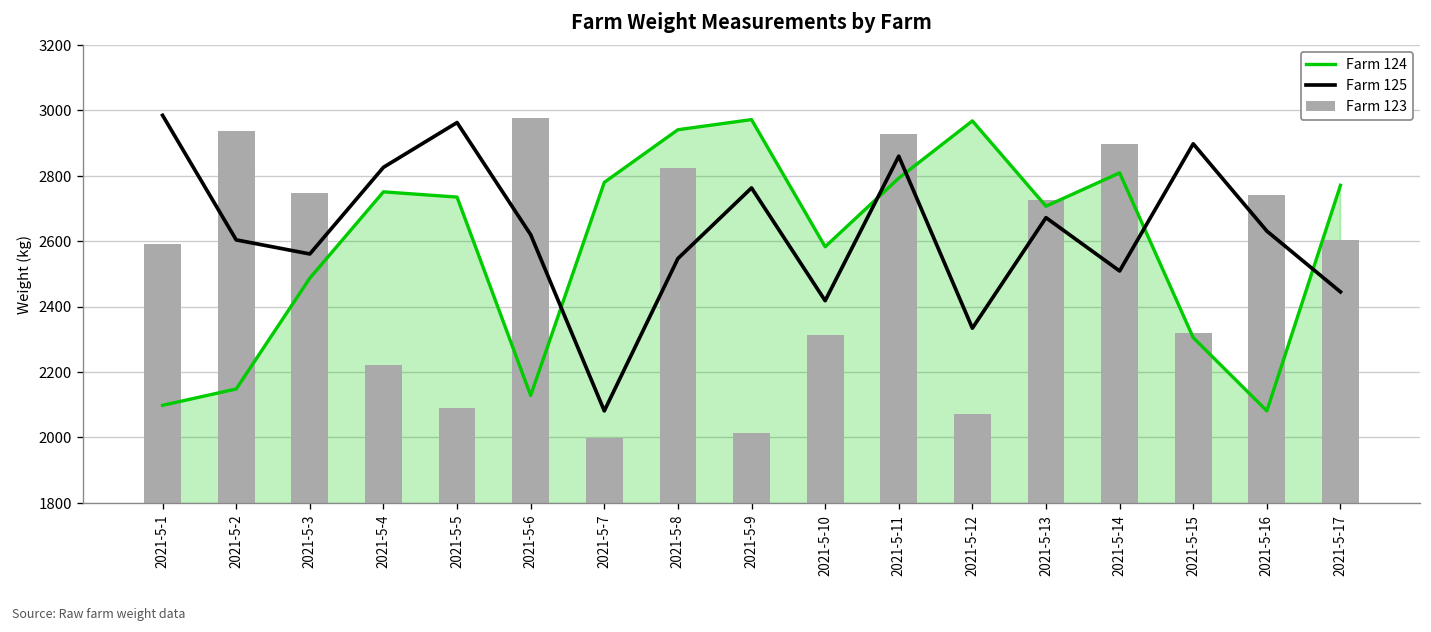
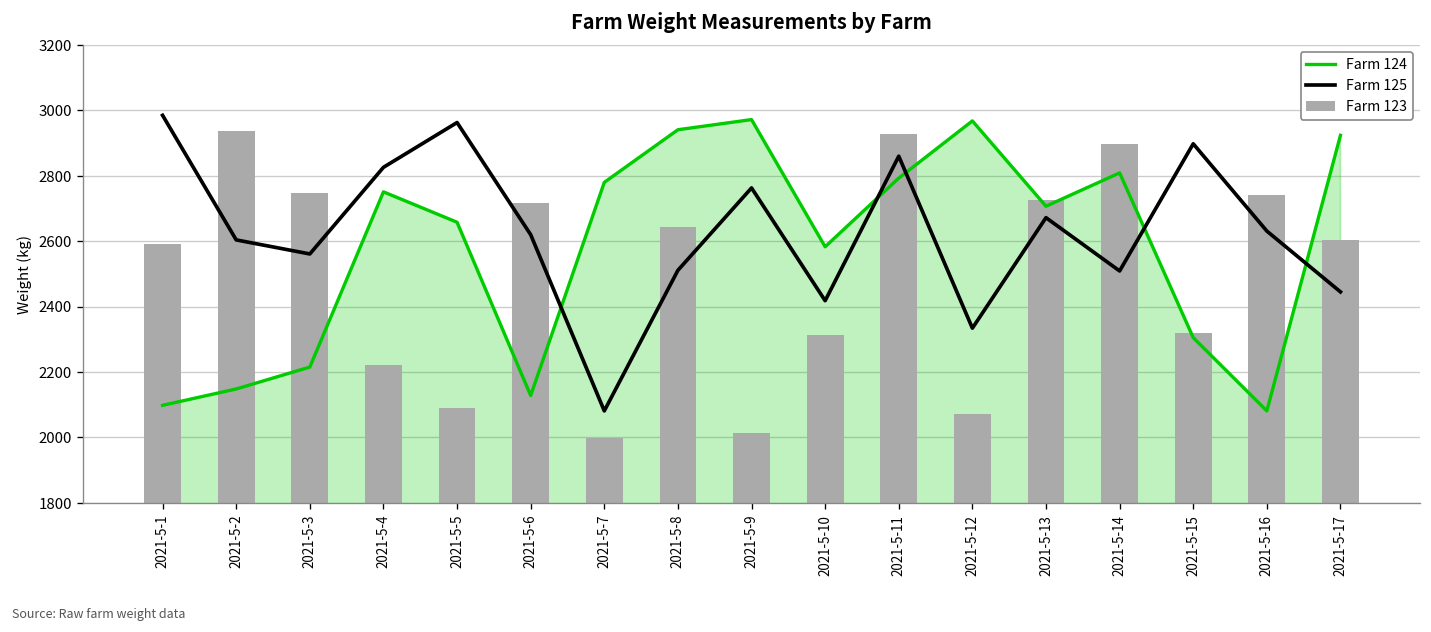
  {
    "Farm 124": {
      "2021-5-1": 2100,
      "2021-5-2": 2150,
-     "2021-5-3": 2490,
+     "2021-5-3": 2220,
      "2021-5-4": 2750,
-     "2021-5-5": 2740,
+     "2021-5-5": 2660,
      "2021-5-6": 2130,
      "2021-5-7": 2780,
      "2021-5-8": 2940,
      "2021-5-9": 2970,
      "2021-5-10": 2580,
      "2021-5-11": 2790,
      "2021-5-12": 2970,
      "2021-5-13": 2710,
      "2021-5-14": 2810,
      "2021-5-15": 2310,
      "2021-5-16": 2080,
-     "2021-5-17": 2770
+     "2021-5-17": 2920
    },
    "Farm 123": {
      "2021-5-1": 2590,
      "2021-5-2": 2940,
      "2021-5-3": 2750,
      "2021-5-4": 2220,
      "2021-5-5": 2090,
-     "2021-5-6": 2980,
+     "2021-5-6": 2720,
      "2021-5-7": 2000,
-     "2021-5-8": 2830,
+     "2021-5-8": 2640,
      "2021-5-9": 2010,
      "2021-5-10": 2310,
      "2021-5-11": 2930,
      "2021-5-12": 2070,
      "2021-5-13": 2730,
      "2021-5-14": 2900,
      "2021-5-15": 2320,
      "2021-5-16": 2740,
      "2021-5-17": 2600
    },
    "Farm 125": {
      "2021-5-1": 2990,
      "2021-5-2": 2600,
      "2021-5-3": 2560,
      "2021-5-4": 2830,
      "2021-5-5": 2960,
      "2021-5-6": 2620,
      "2021-5-7": 2080,
-     "2021-5-8": 2550,
+     "2021-5-8": 2510,
      "2021-5-9": 2760,
      "2021-5-10": 2420,
      "2021-5-11": 2860,
      "2021-5-12": 2330,
      "2021-5-13": 2670,
      "2021-5-14": 2510,
      "2021-5-15": 2900,
      "2021-5-16": 2630,
      "2021-5-17": 2450
    }
  }
